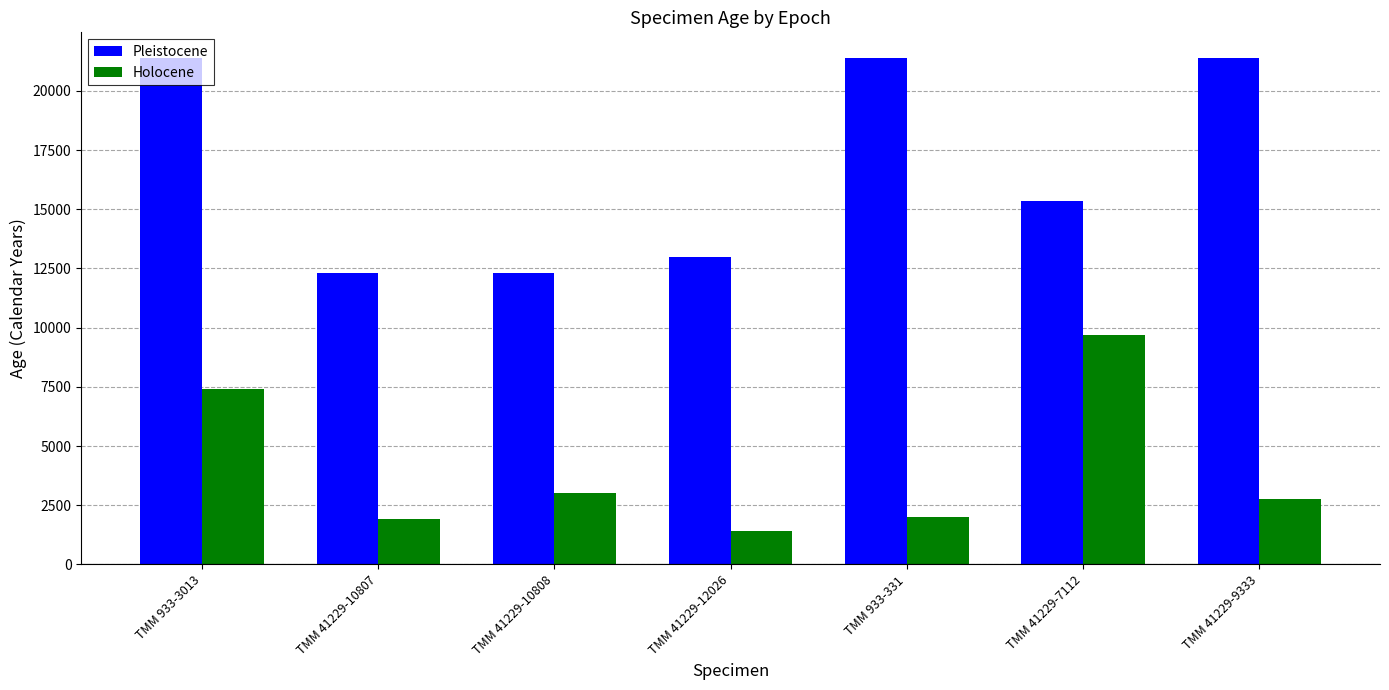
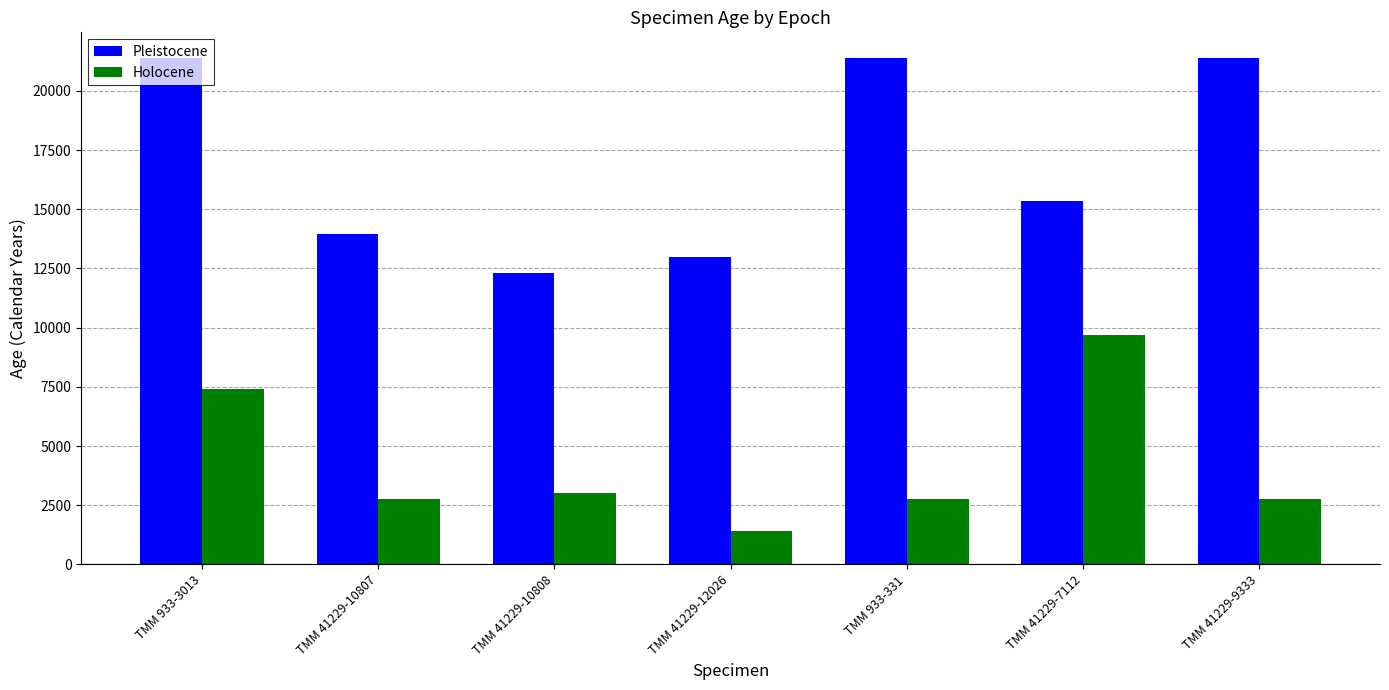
  {
    "Pleistocene": {
-     "TMM 41229-10807": 12300,
+     "TMM 41229-10807": 14000,
      "TMM 41229-10808": 12300,
      "TMM 41229-12026": 13000,
      "TMM 933-331": 21400,
      "TMM 41229-7112": 15300,
      "TMM 41229-9333": 21400
    },
    "Holocene": {
      "TMM 933-3013": 7400,
-     "TMM 41229-10807": 1900,
+     "TMM 41229-10807": 2800,
      "TMM 41229-10808": 3000,
      "TMM 41229-12026": 1400,
-     "TMM 933-331": 2000,
+     "TMM 933-331": 2800,
      "TMM 41229-7112": 9700,
      "TMM 41229-9333": 2800
    }
  }
